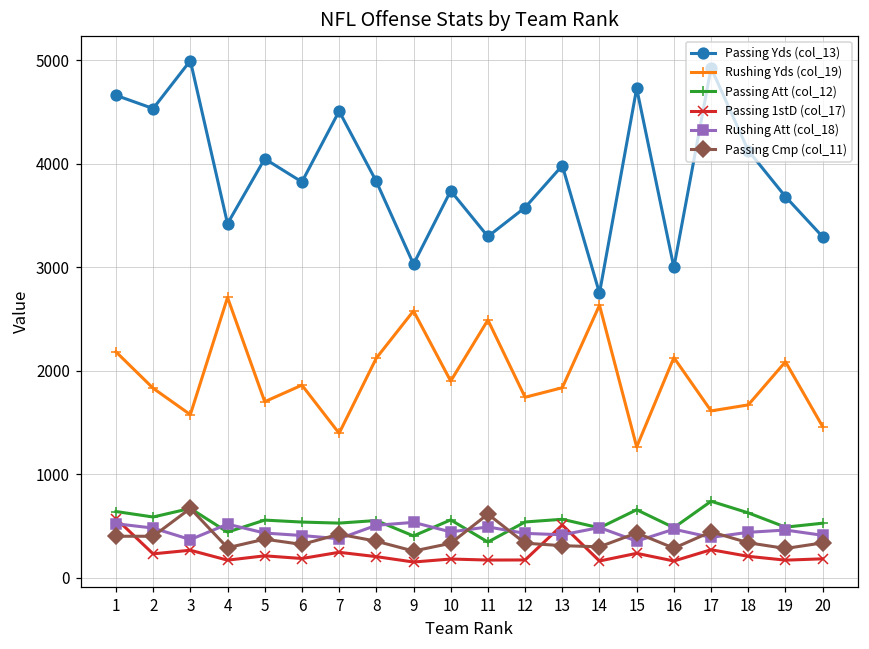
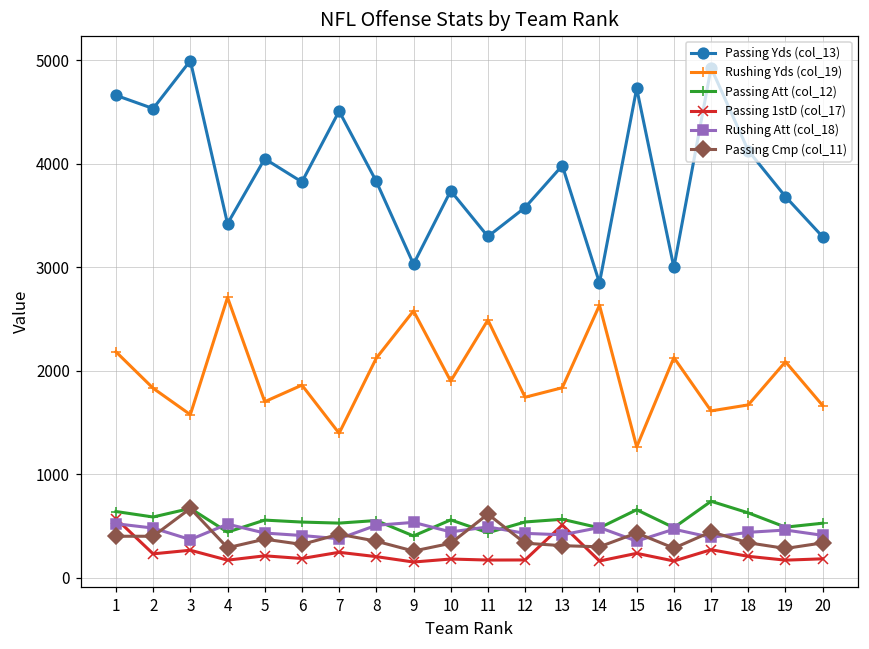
  {
    "Passing Yds (col_13)": {
      "1": 4700,
      "2": 4500,
      "3": 5000,
      "4": 3400,
      "5": 4000,
      "6": 3800,
      "7": 4500,
      "8": 3800,
      "9": 3000,
      "10": 3700,
      "11": 3300,
      "12": 3600,
      "13": 4000,
-     "14": 2800,
+     "14": 2900,
      "15": 4700,
      "16": 3000,
      "19": 3700,
      "20": 3300
    },
    "Rushing Yds (col_19)": {
      "1": 2200,
      "2": 1800,
      "3": 1600,
      "4": 2700,
      "5": 1700,
      "6": 1900,
      "7": 1400,
      "8": 2100,
      "9": 2600,
      "10": 1900,
      "11": 2500,
      "12": 1700,
      "13": 1800,
      "14": 2600,
      "15": 1300,
      "16": 2100,
      "17": 1600,
      "18": 1700,
      "19": 2100,
-     "20": 1500
+     "20": 1700
    },
    "Passing Att (col_12)": {
      "1": 600,
      "2": 600,
      "4": 400,
      "5": 600,
      "6": 500,
      "7": 500,
      "8": 600,
      "9": 400,
      "10": 600,
-     "11": 300,
+     "11": 400,
      "12": 500,
      "13": 600,
      "15": 700,
      "17": 700,
      "18": 600,
      "19": 500,
      "20": 500
    },
    "Passing 1stD (col_17)": {
      "1": 600,
      "2": 200,
      "3": 300,
      "4": 200,
      "5": 200,
      "6": 200,
      "7": 200,
      "8": 200,
      "9": 200,
      "10": 200,
      "11": 200,
      "12": 200,
      "13": 500,
      "14": 200,
      "15": 200,
      "16": 200,
      "17": 300,
      "18": 200,
      "19": 200,
      "20": 200
    },
    "Rushing Att (col_18)": {
      "1": 500,
      "2": 500,
      "3": 400,
      "4": 500,
      "5": 400,
      "6": 400,
      "7": 400,
      "8": 500,
      "9": 500,
      "10": 400,
      "11": 500,
      "12": 400,
      "13": 400,
      "15": 400,
      "17": 400,
      "18": 400,
      "19": 500,
      "20": 400
    },
    "Passing Cmp (col_11)": {
      "1": 400,
      "2": 400,
      "4": 300,
      "5": 400,
      "6": 300,
      "7": 400,
      "8": 400,
      "9": 300,
      "10": 300,
      "11": 600,
      "12": 300,
      "13": 300,
      "14": 300,
      "15": 400,
      "16": 300,
      "17": 400,
      "18": 300,
      "19": 300,
      "20": 300
    }
  }
